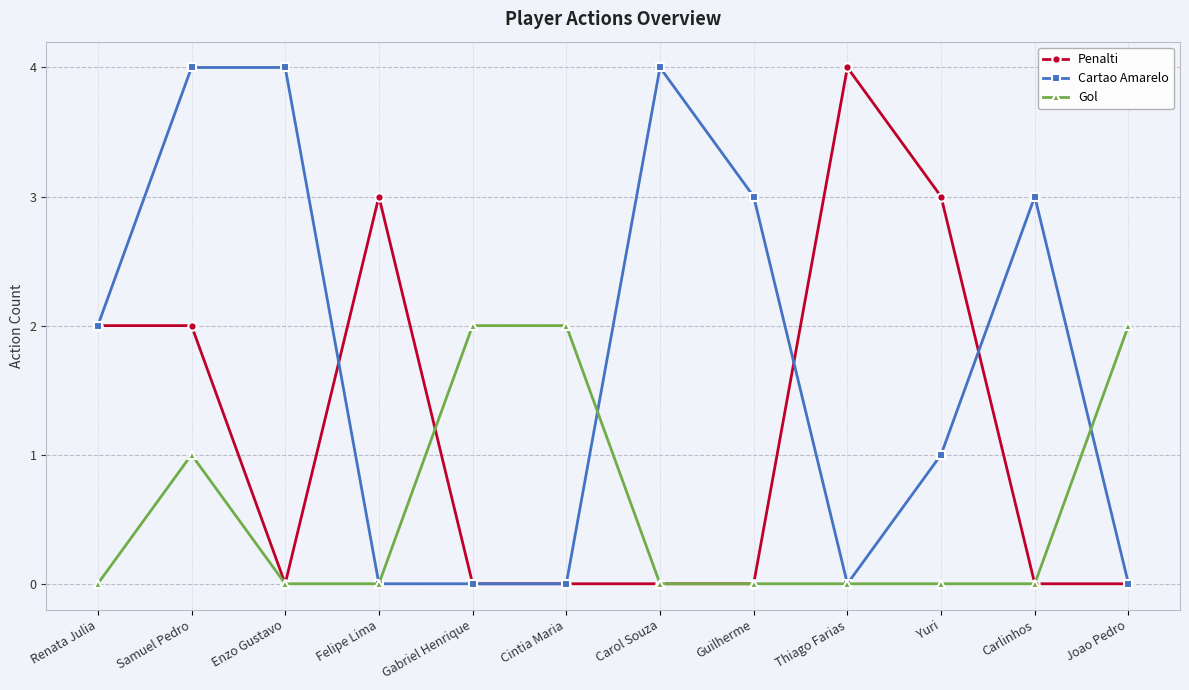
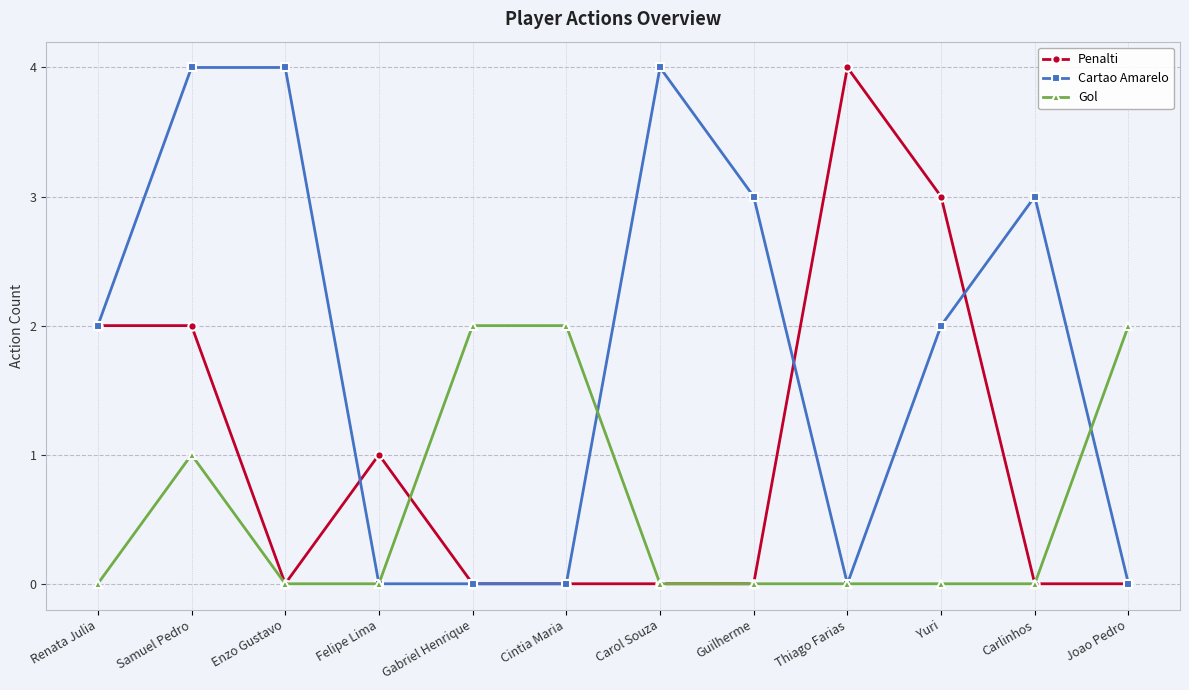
  {
    "Penalti": {
      "Samuel Pedro": 2,
-     "Felipe Lima": 3,
+     "Felipe Lima": 1,
      "Thiago Farias": 4,
      "Yuri": 3
    },
    "Cartao Amarelo": {
      "Samuel Pedro": 4,
      "Enzo Gustavo": 4,
      "Carol Souza": 4,
      "Guilherme": 3,
-     "Yuri": 1,
+     "Yuri": 2,
      "Carlinhos": 3
    },
    "Gol": {
      "Renata Julia": 0,
      "Samuel Pedro": 1,
      "Gabriel Henrique": 2,
      "Cintia Maria": 2,
      "Yuri": 0,
      "Joao Pedro": 2
    }
  }
